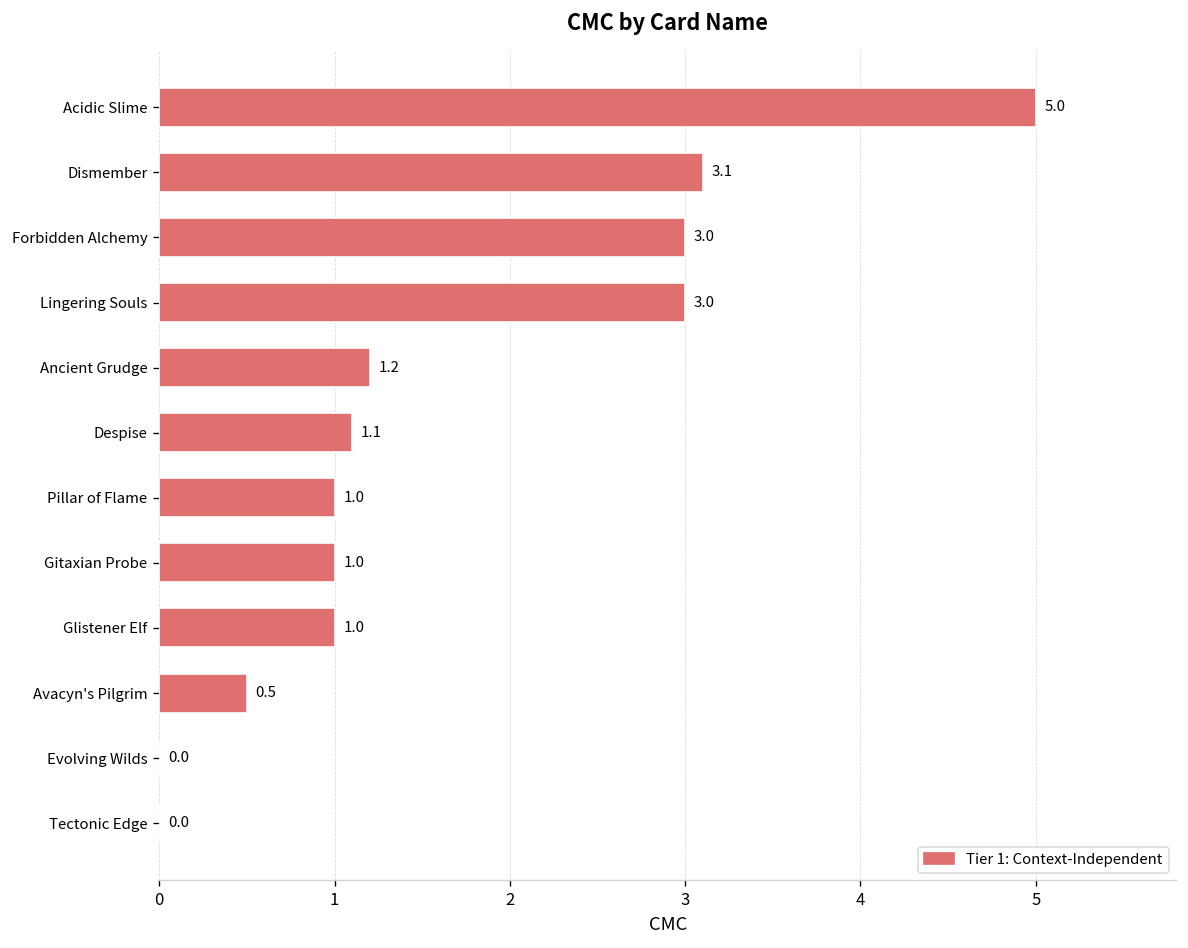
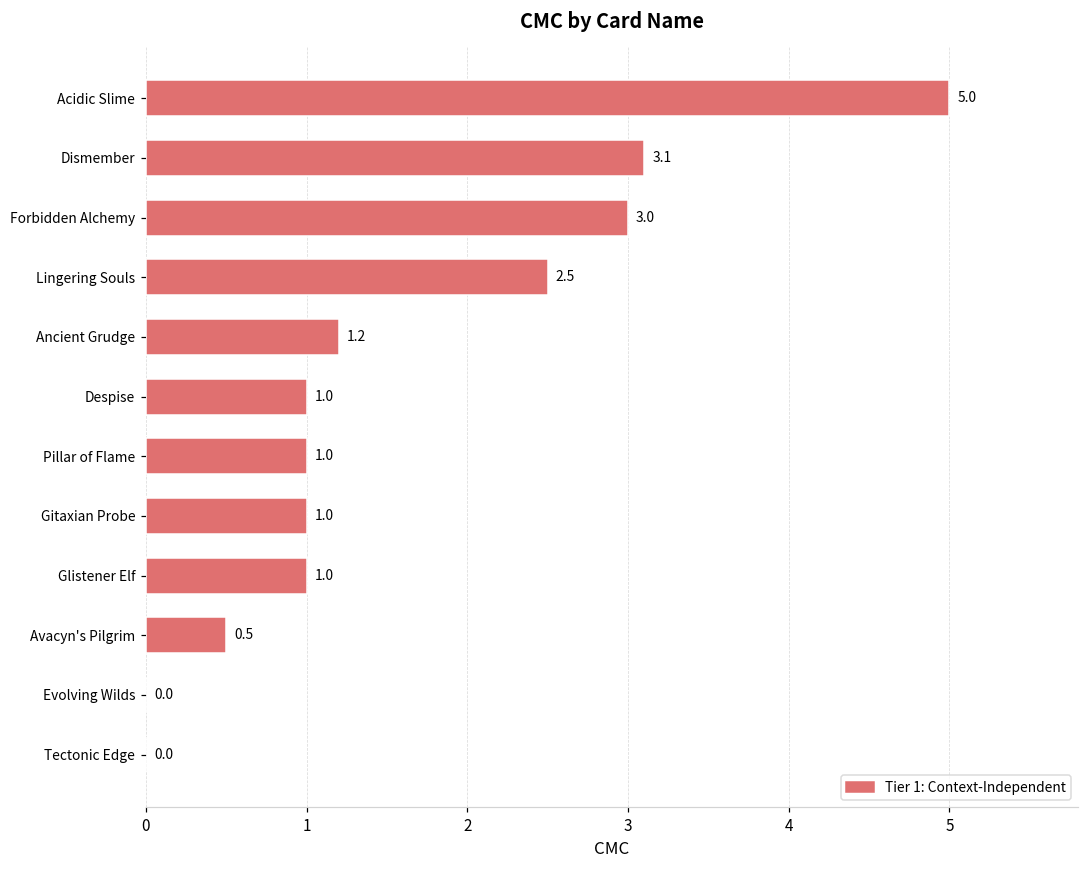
  {
    "Acidic Slime": 5.0,
    "Dismember": 3.1,
    "Forbidden Alchemy": 3.0,
-   "Lingering Souls": 3.0,
+   "Lingering Souls": 2.5,
    "Ancient Grudge": 1.2,
-   "Despise": 1.1,
+   "Despise": 1.0,
    "Pillar of Flame": 1.0,
    "Gitaxian Probe": 1.0,
    "Glistener Elf": 1.0,
    "Avacyn's Pilgrim": 0.5,
    "Evolving Wilds": 0.0,
    "Tectonic Edge": 0.0
  }
